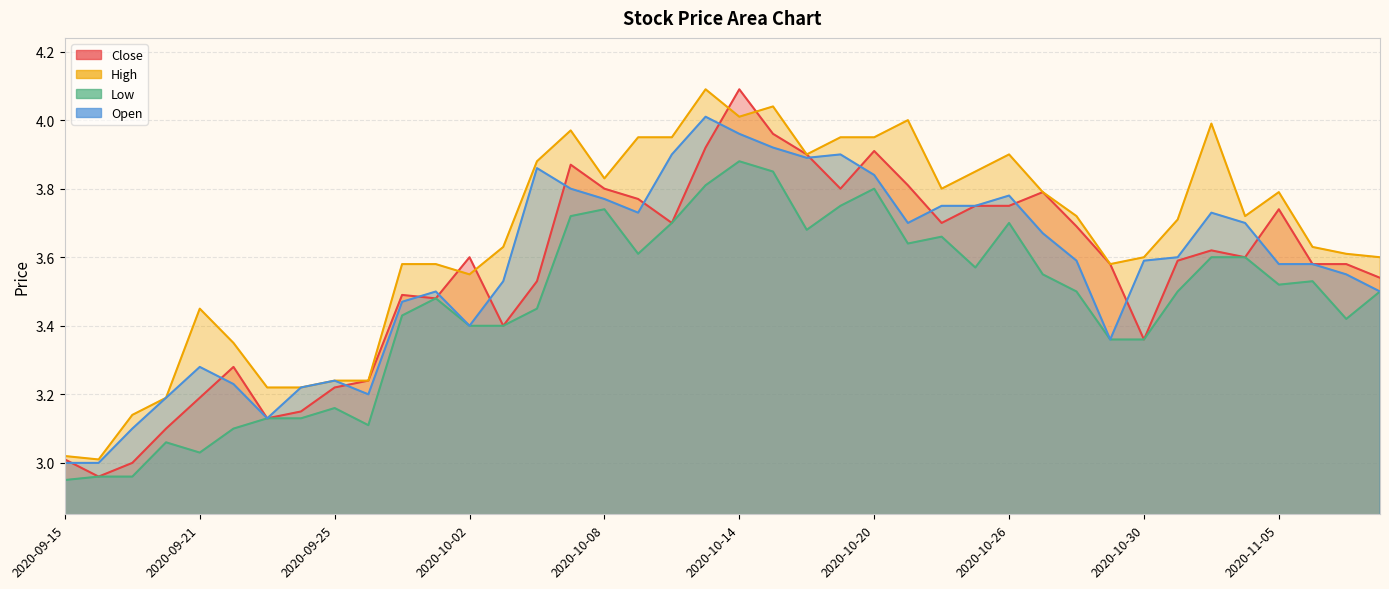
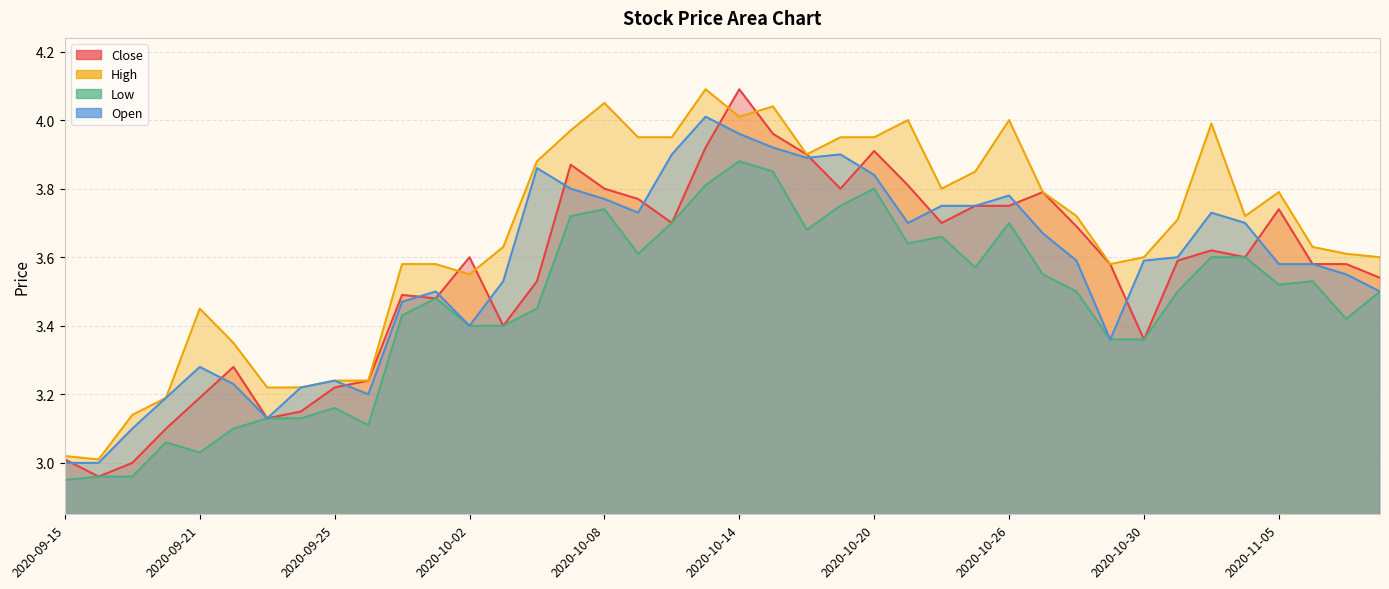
  {
    "Close": {
      "2020-09-15": 3.01,
      "2020-09-21": 3.19,
      "2020-09-25": 3.22,
      "2020-10-02": 3.60,
      "2020-10-08": 3.80,
      "2020-10-14": 4.09,
      "2020-10-20": 3.91,
      "2020-10-26": 3.75,
      "2020-11-05": 3.74
    },
    "High": {
      "2020-09-15": 3.02,
      "2020-09-21": 3.45,
      "2020-10-02": 3.55,
-     "2020-10-08": 3.83,
+     "2020-10-08": 4.05,
      "2020-10-14": 4.01,
      "2020-10-20": 3.95,
-     "2020-10-26": 3.9,
+     "2020-10-26": 4.0,
      "2020-10-30": 3.60,
      "2020-11-05": 3.79
    }
  }
